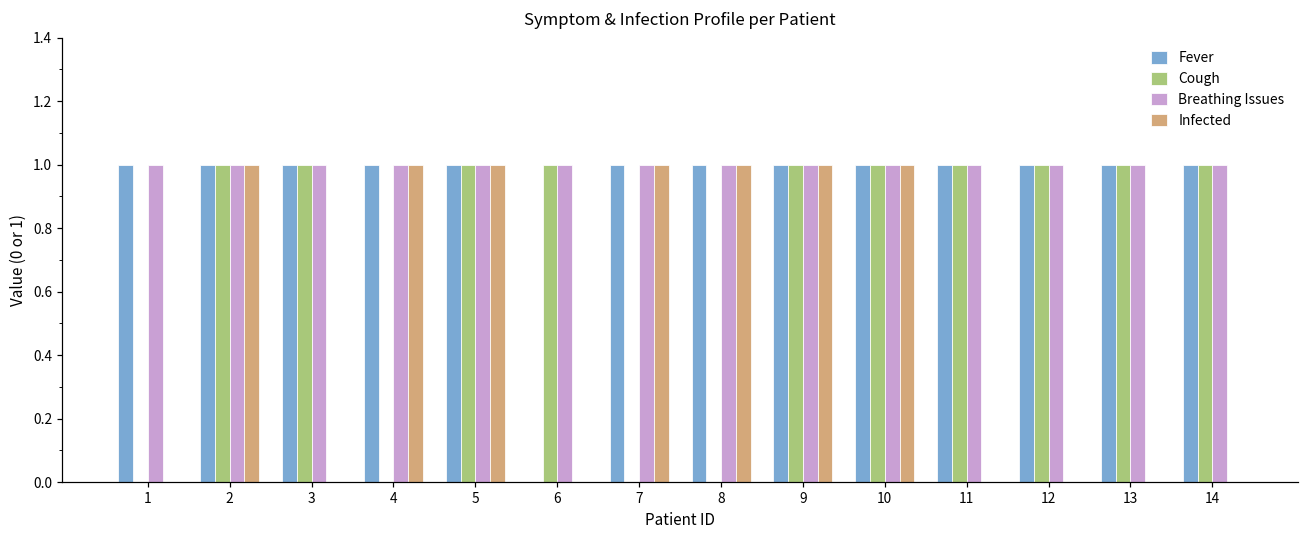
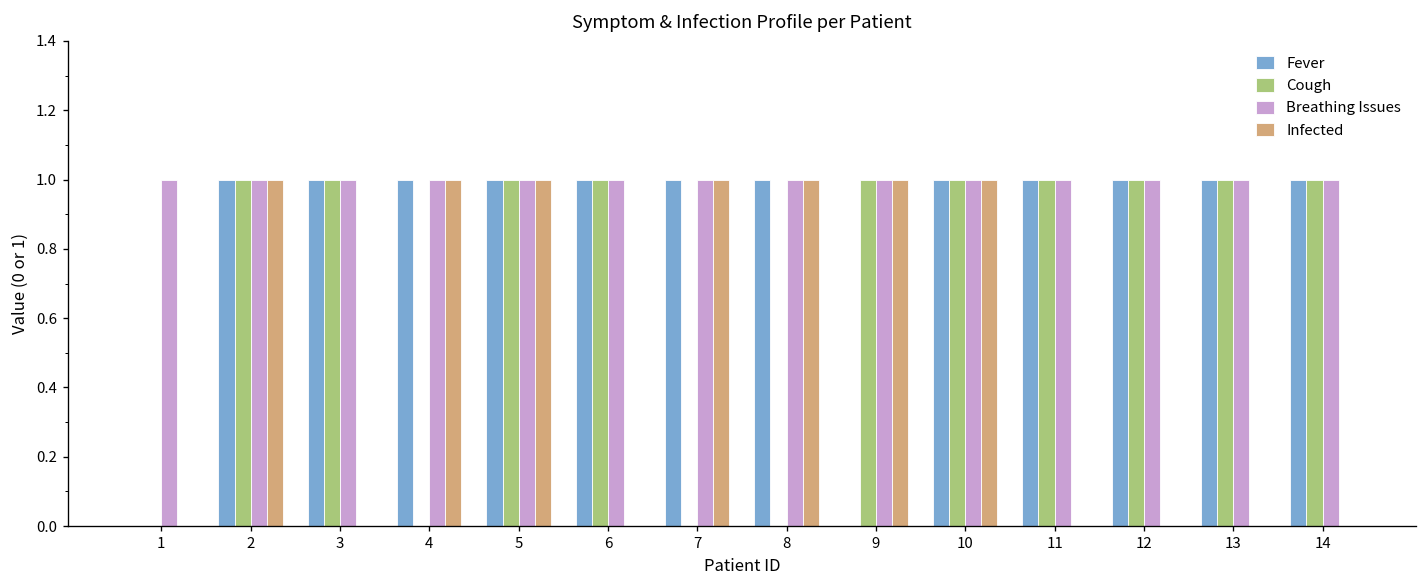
  {
    "Fever": {
-     "1": 1,
+     "1": 0,
      "2": 1,
      "3": 1,
      "4": 1,
      "5": 1,
-     "6": 0,
+     "6": 1,
      "7": 1,
      "8": 1,
-     "9": 1,
+     "9": 0,
      "10": 1,
      "11": 1,
      "12": 1,
      "13": 1,
      "14": 1
    },
    "Breathing Issues": {
      "1": 1,
      "2": 1,
      "3": 1,
      "4": 1,
      "5": 1,
      "6": 1,
      "7": 1,
      "8": 1,
      "9": 1,
      "10": 1,
      "11": 1,
      "12": 1,
      "13": 1,
      "14": 1
    }
  }
